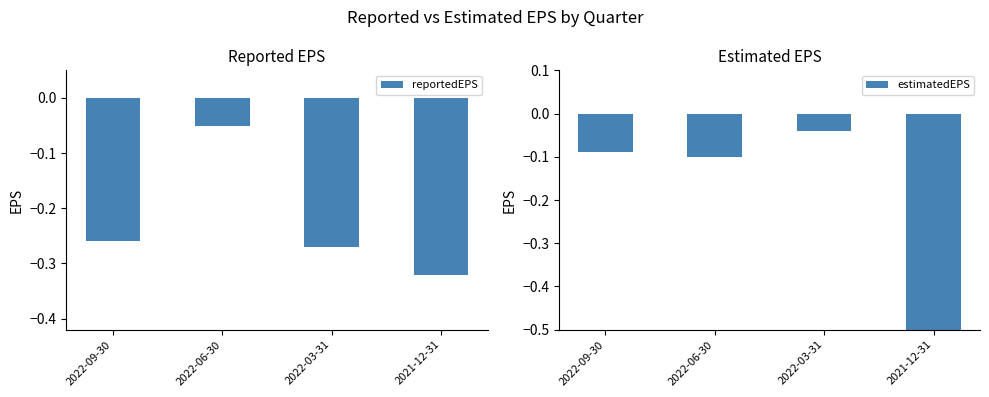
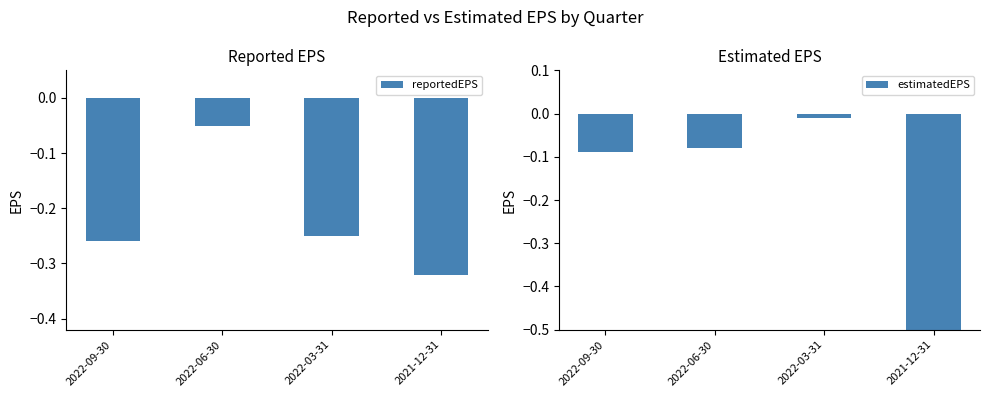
  {
    "Reported EPS": {
      "2022-09-30": -0.26,
      "2022-06-30": -0.05,
-     "2022-03-31": -0.27,
+     "2022-03-31": -0.25,
      "2021-12-31": -0.32
    },
    "Estimated EPS": {
      "2022-09-30": -0.09,
-     "2022-06-30": -0.10,
-     "2022-03-31": -0.04
+     "2022-06-30": -0.08,
+     "2022-03-31": -0.01
    }
  }
